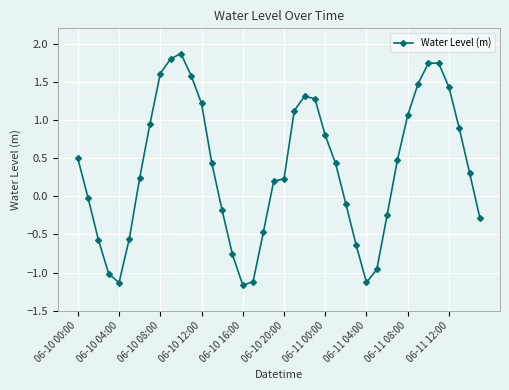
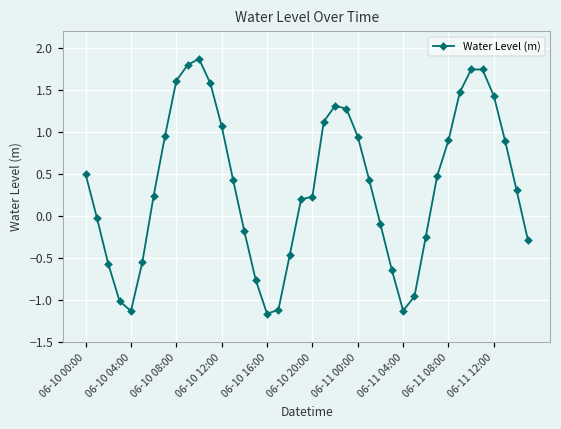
  {
    "06-10 00:00": 0.5,
    "06-10 04:00": -1.1,
    "06-10 08:00": 1.6,
-   "06-10 12:00": 1.2,
+   "06-10 12:00": 1.1,
    "06-10 16:00": -1.2,
    "06-10 20:00": 0.2,
-   "06-11 00:00": 0.8,
+   "06-11 00:00": 0.9,
    "06-11 04:00": -1.1,
-   "06-11 08:00": 1.1,
+   "06-11 08:00": 0.9,
    "06-11 12:00": 1.4
  }
